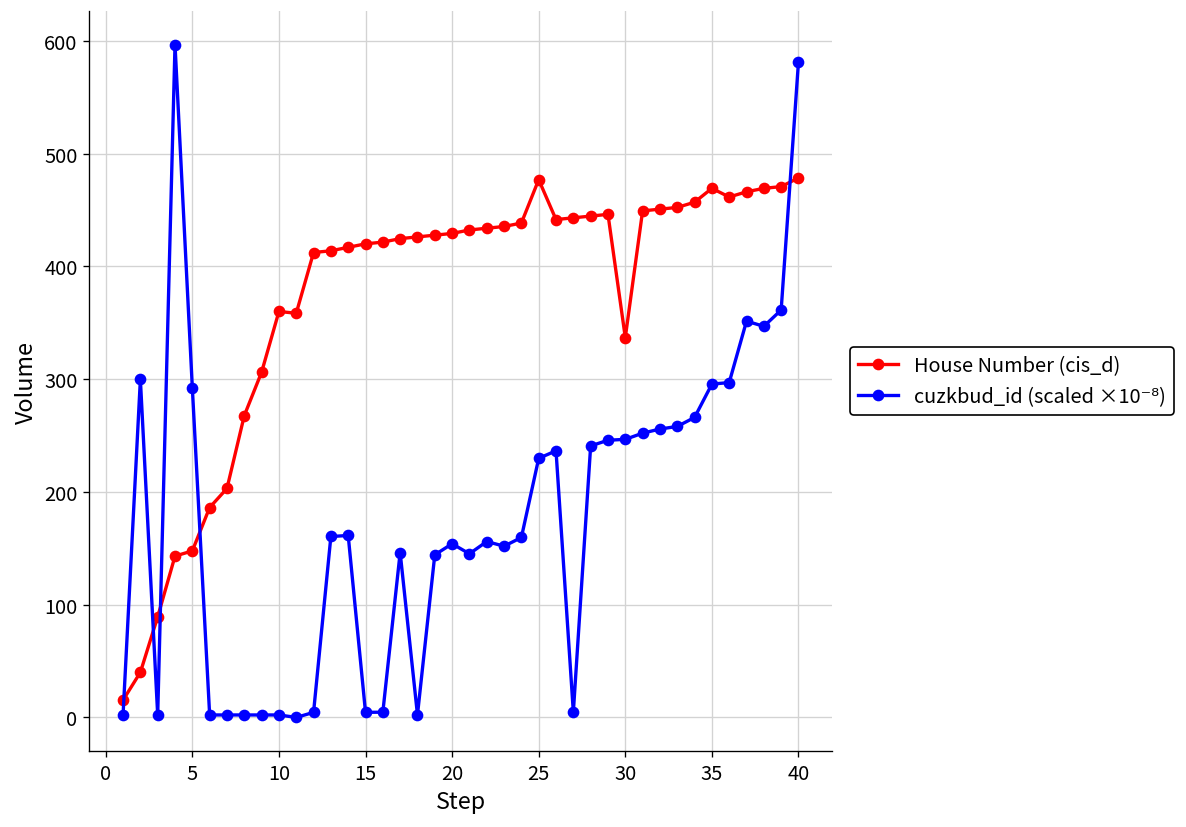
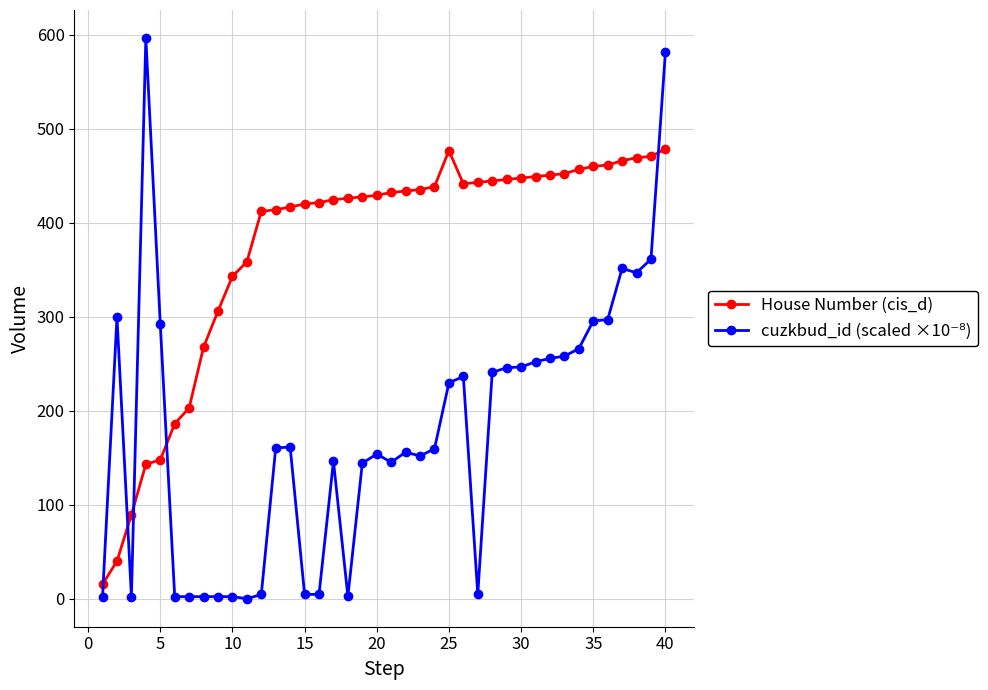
  {
    "House Number (cis_d)": {
      "5": 150,
-     "10": 360,
+     "10": 340,
      "15": 420,
      "20": 430,
      "25": 480,
-     "30": 340,
-     "35": 470,
+     "30": 450,
+     "35": 460,
      "40": 480
    },
    "cuzkbud_id (scaled ×10⁻⁸)": {
      "5": 290,
      "10": 0,
      "15": 0,
      "20": 150,
      "25": 230,
      "30": 250,
      "35": 300,
      "40": 580
    }
  }
